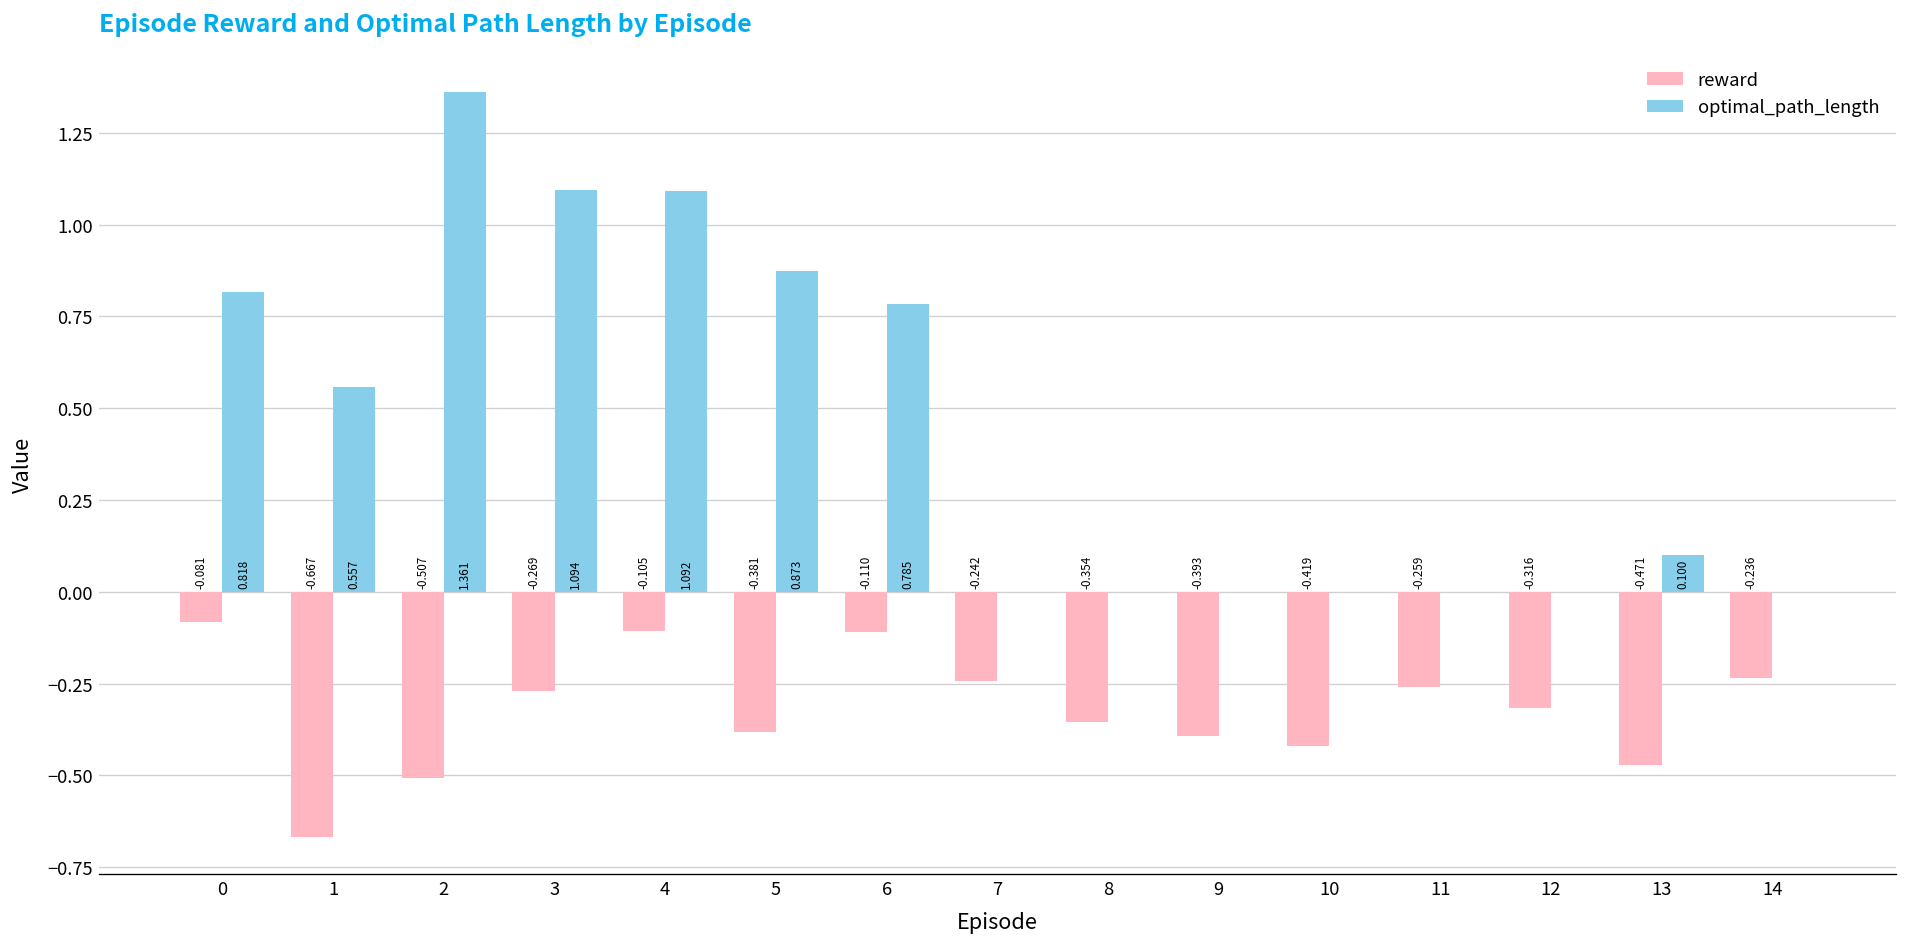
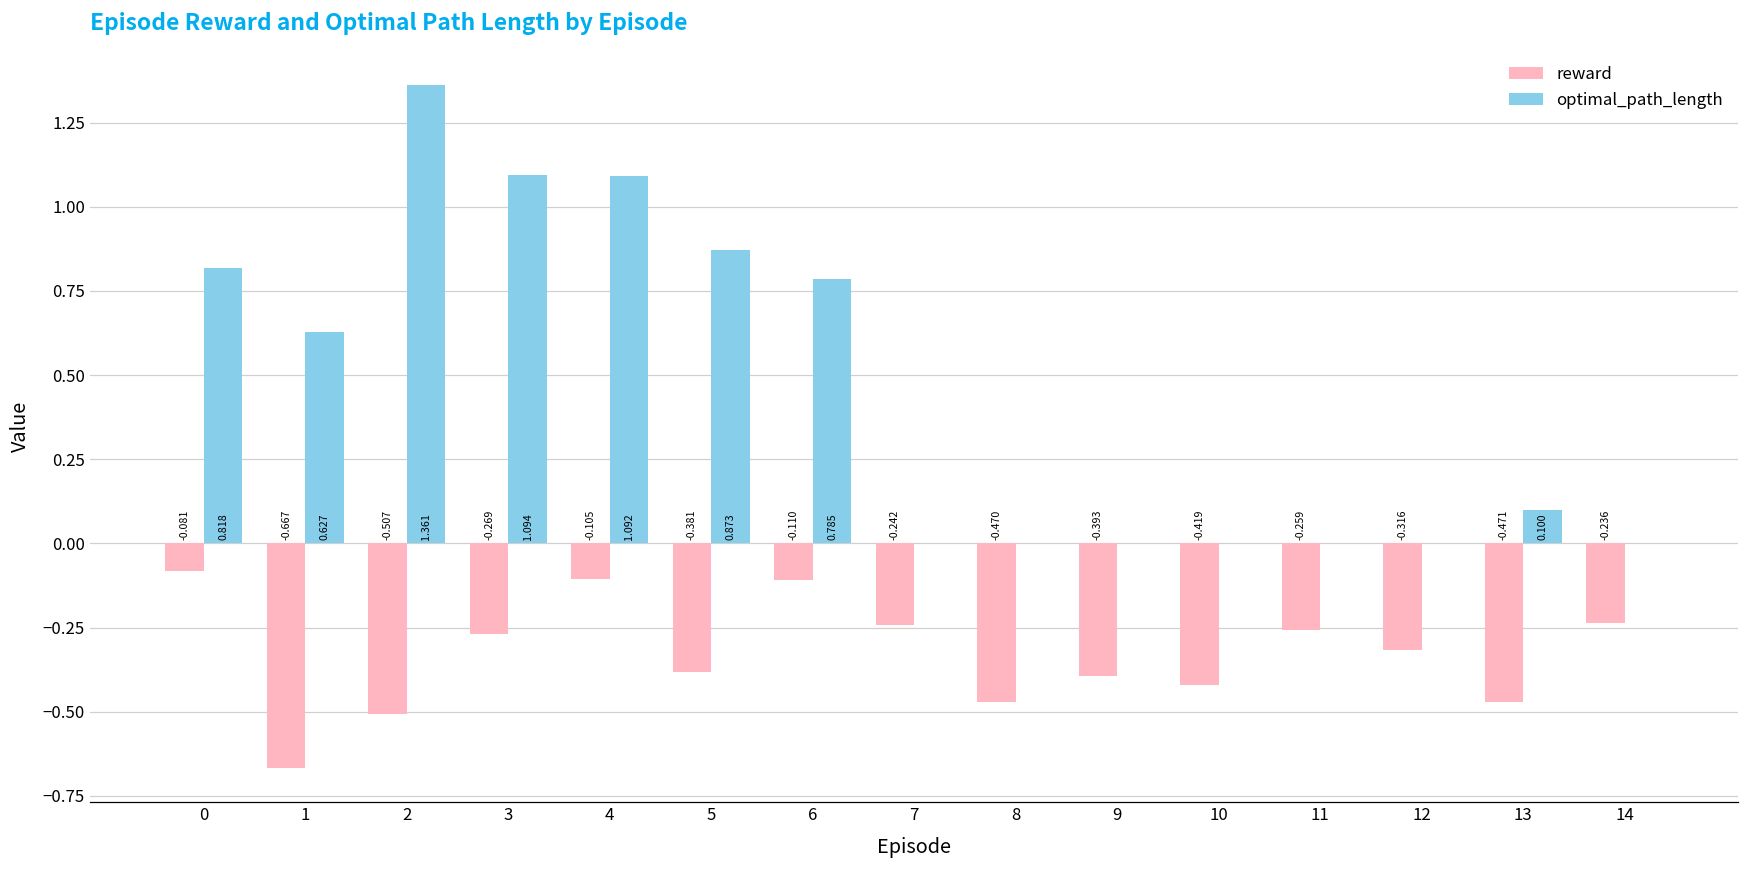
  {
    "reward": {
-     "8": -0.354
+     "8": -0.470
    },
    "optimal_path_length": {
      "0": 0.818,
-     "1": 0.557,
+     "1": 0.627,
      "2": 1.361,
      "3": 1.094,
      "4": 1.092,
      "5": 0.873,
      "6": 0.785,
      "13": 0.100
    }
  }
